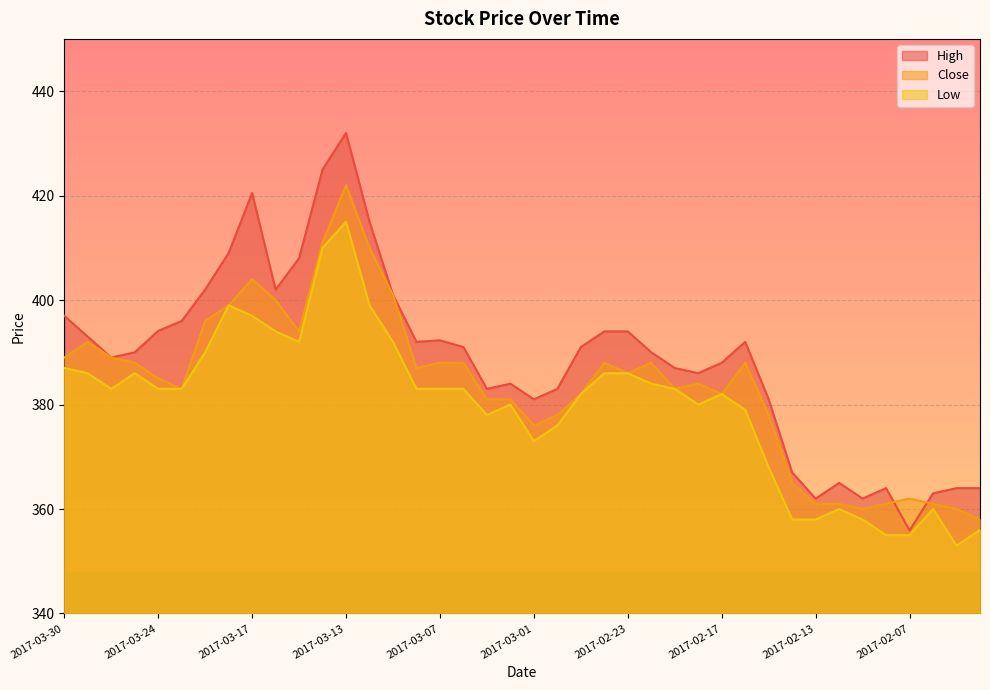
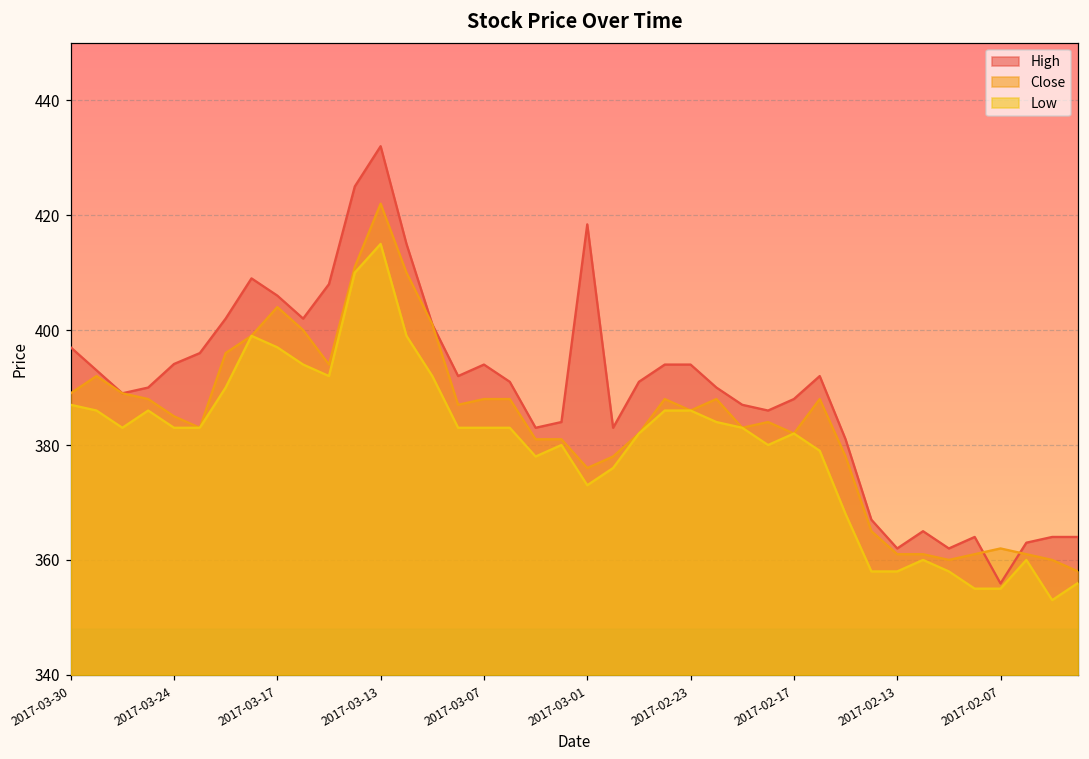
  {
    "High": {
      "2017-03-30": 397,
      "2017-03-24": 394,
-     "2017-03-17": 421,
+     "2017-03-17": 406,
      "2017-03-13": 432,
-     "2017-03-07": 392,
-     "2017-03-01": 381,
+     "2017-03-07": 394,
+     "2017-03-01": 418,
      "2017-02-23": 394,
      "2017-02-17": 388,
      "2017-02-13": 362,
      "2017-02-07": 356
    }
  }
